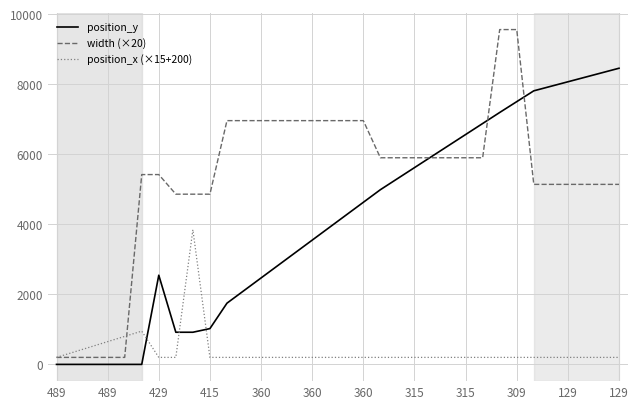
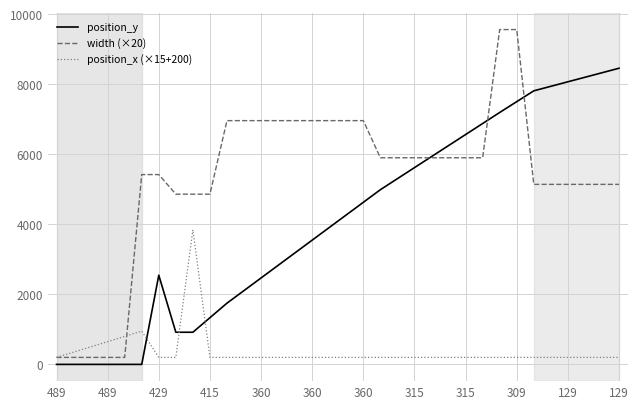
  {
    "position_y": {
      "429": 2500,
-     "415": 1000,
+     "415": 1300,
      "309": 7500
    }
  }
